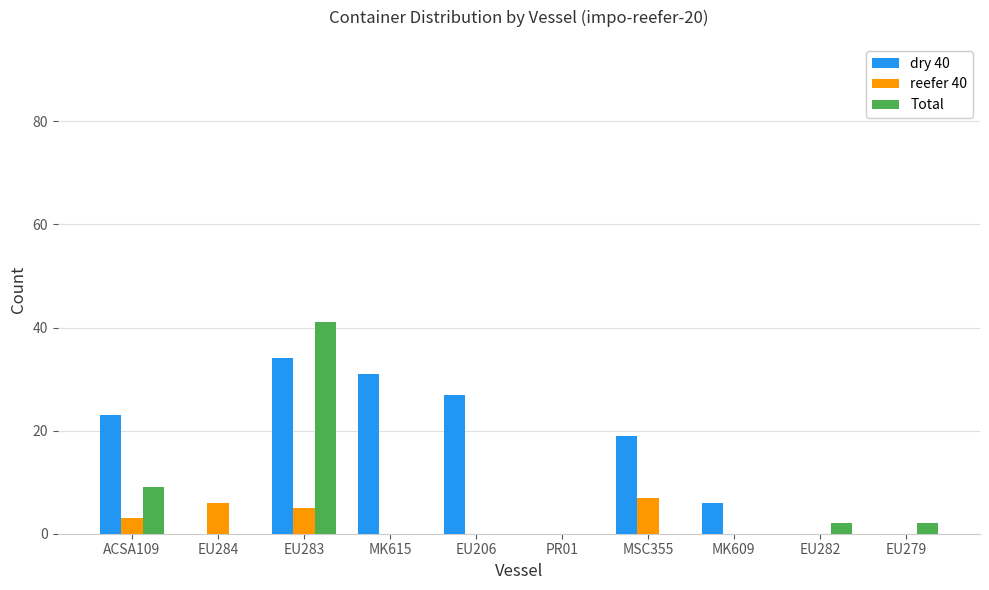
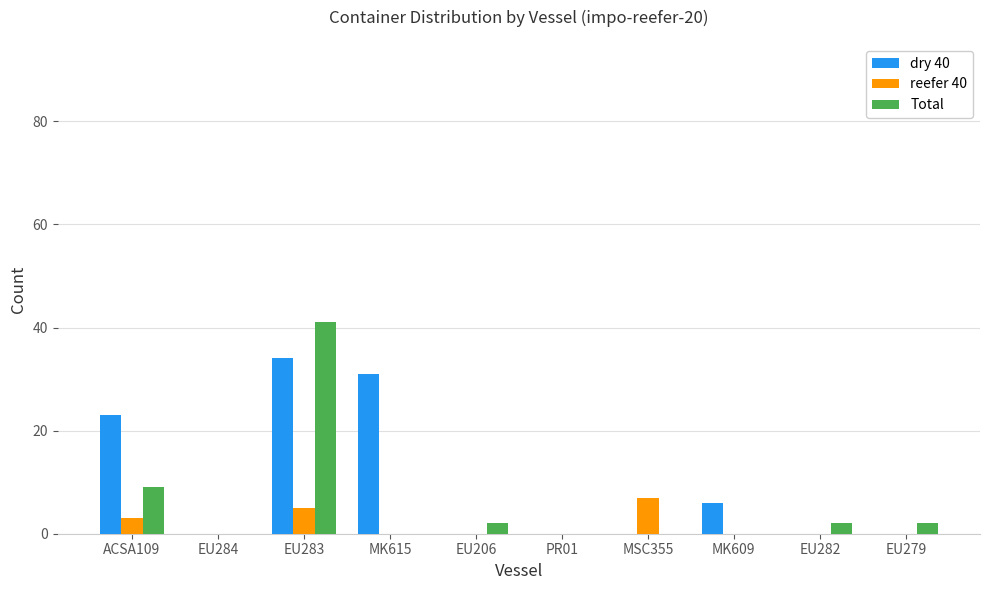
  {
    "dry 40": {
      "ACSA109": 23,
      "EU284": 0,
      "EU283": 34,
      "MK615": 31,
-     "EU206": 27,
+     "EU206": 0,
      "PR01": 0,
-     "MSC355": 19,
+     "MSC355": 0,
      "MK609": 6,
      "EU282": 0,
      "EU279": 0
    },
    "reefer 40": {
      "ACSA109": 3,
-     "EU284": 6,
+     "EU284": 0,
      "EU283": 5,
      "MK615": 0,
      "EU206": 0,
      "PR01": 0,
      "MSC355": 7,
      "MK609": 0,
      "EU282": 0,
      "EU279": 0
    },
    "Total": {
      "ACSA109": 9,
      "EU284": 0,
      "EU283": 41,
      "MK615": 0,
-     "EU206": 0,
+     "EU206": 2,
      "PR01": 0,
      "MSC355": 0,
      "MK609": 0,
      "EU282": 2,
      "EU279": 2
    }
  }
